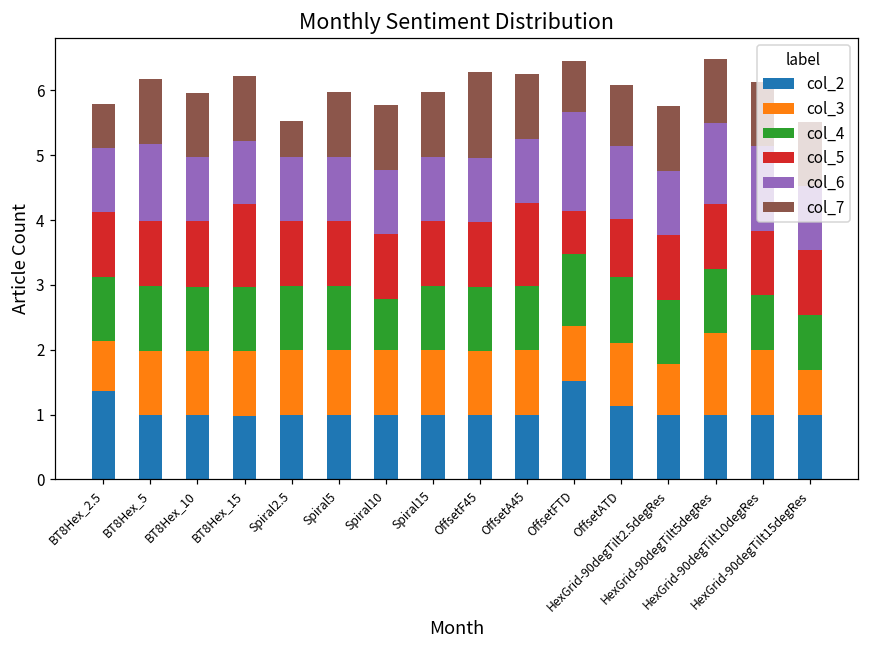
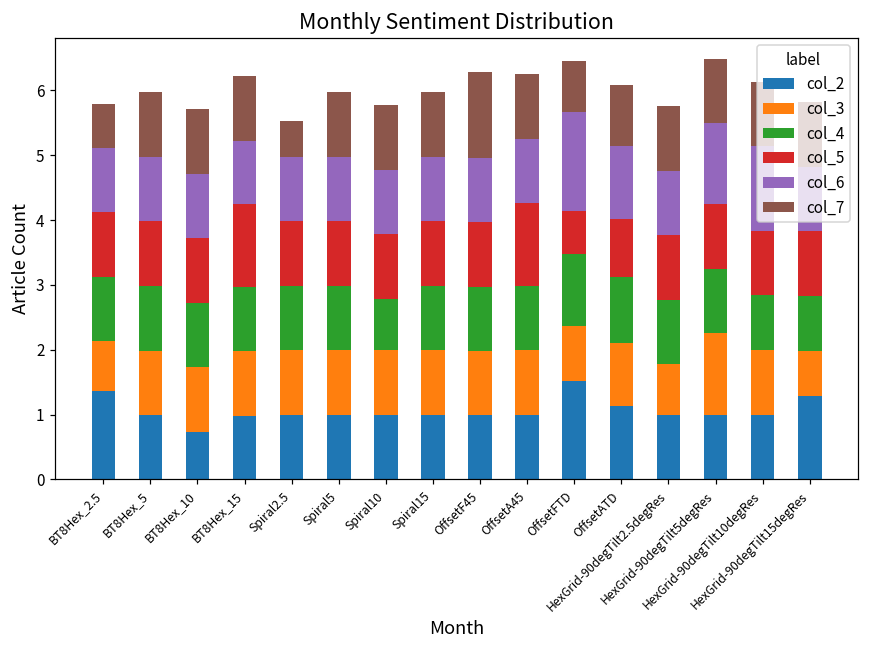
  {
    "col_2": {
      "BT8Hex_2.5": 1.4,
      "BT8Hex_5": 1.0,
-     "BT8Hex_10": 1.0,
+     "BT8Hex_10": 0.7,
      "BT8Hex_15": 1.0,
      "Spiral2.5": 1.0,
      "Spiral5": 1.0,
      "Spiral10": 1.0,
      "Spiral15": 1.0,
      "OffsetF45": 1.0,
      "OffsetA45": 1.0,
      "OffsetFTD": 1.5,
      "OffsetATD": 1.1,
      "HexGrid-90degTilt2.5degRes": 1.0,
      "HexGrid-90degTilt5degRes": 1.0,
      "HexGrid-90degTilt10degRes": 1.0,
-     "HexGrid-90degTilt15degRes": 1.0
+     "HexGrid-90degTilt15degRes": 1.3
    },
    "col_3": {
      "BT8Hex_2.5": 0.8,
      "BT8Hex_5": 1.0,
      "BT8Hex_10": 1.0,
      "BT8Hex_15": 1.0,
      "Spiral2.5": 1.0,
      "Spiral5": 1.0,
      "Spiral10": 1.0,
      "Spiral15": 1.0,
      "OffsetF45": 1.0,
      "OffsetA45": 1.0,
      "OffsetFTD": 0.9,
      "OffsetATD": 1.0,
      "HexGrid-90degTilt2.5degRes": 0.8,
      "HexGrid-90degTilt5degRes": 1.3,
      "HexGrid-90degTilt10degRes": 1.0,
      "HexGrid-90degTilt15degRes": 0.7
    },
    "col_4": {
      "BT8Hex_2.5": 1.0,
      "BT8Hex_5": 1.0,
      "BT8Hex_10": 1.0,
      "BT8Hex_15": 1.0,
      "Spiral2.5": 1.0,
      "Spiral5": 1.0,
      "Spiral10": 0.8,
      "Spiral15": 1.0,
      "OffsetF45": 1.0,
      "OffsetA45": 1.0,
      "OffsetFTD": 1.1,
      "OffsetATD": 1.0,
      "HexGrid-90degTilt2.5degRes": 1.0,
      "HexGrid-90degTilt5degRes": 1.0,
      "HexGrid-90degTilt10degRes": 0.8,
      "HexGrid-90degTilt15degRes": 0.9
    },
    "col_5": {
      "BT8Hex_2.5": 1.0,
      "BT8Hex_5": 1.0,
      "BT8Hex_10": 1.0,
      "BT8Hex_15": 1.3,
      "Spiral2.5": 1.0,
      "Spiral5": 1.0,
      "Spiral10": 1.0,
      "Spiral15": 1.0,
      "OffsetF45": 1.0,
      "OffsetA45": 1.3,
      "OffsetFTD": 0.7,
      "OffsetATD": 0.9,
      "HexGrid-90degTilt2.5degRes": 1.0,
      "HexGrid-90degTilt5degRes": 1.0,
      "HexGrid-90degTilt10degRes": 1.0,
      "HexGrid-90degTilt15degRes": 1.0
    },
    "col_6": {
      "BT8Hex_2.5": 1.0,
-     "BT8Hex_5": 1.2,
+     "BT8Hex_5": 1.0,
      "BT8Hex_10": 1.0,
      "BT8Hex_15": 1.0,
      "Spiral2.5": 1.0,
      "Spiral5": 1.0,
      "Spiral10": 1.0,
      "Spiral15": 1.0,
      "OffsetF45": 1.0,
      "OffsetA45": 1.0,
      "OffsetFTD": 1.5,
      "OffsetATD": 1.1,
      "HexGrid-90degTilt2.5degRes": 1.0,
      "HexGrid-90degTilt5degRes": 1.2
    },
    "col_7": {
      "BT8Hex_2.5": 0.7,
      "BT8Hex_5": 1.0,
      "BT8Hex_10": 1.0,
      "BT8Hex_15": 1.0,
      "Spiral2.5": 0.6,
      "Spiral5": 1.0,
      "Spiral10": 1.0,
      "Spiral15": 1.0,
      "OffsetF45": 1.3,
      "OffsetA45": 1.0,
      "OffsetFTD": 0.8,
      "OffsetATD": 0.9,
      "HexGrid-90degTilt2.5degRes": 1.0,
      "HexGrid-90degTilt5degRes": 1.0
    }
  }
